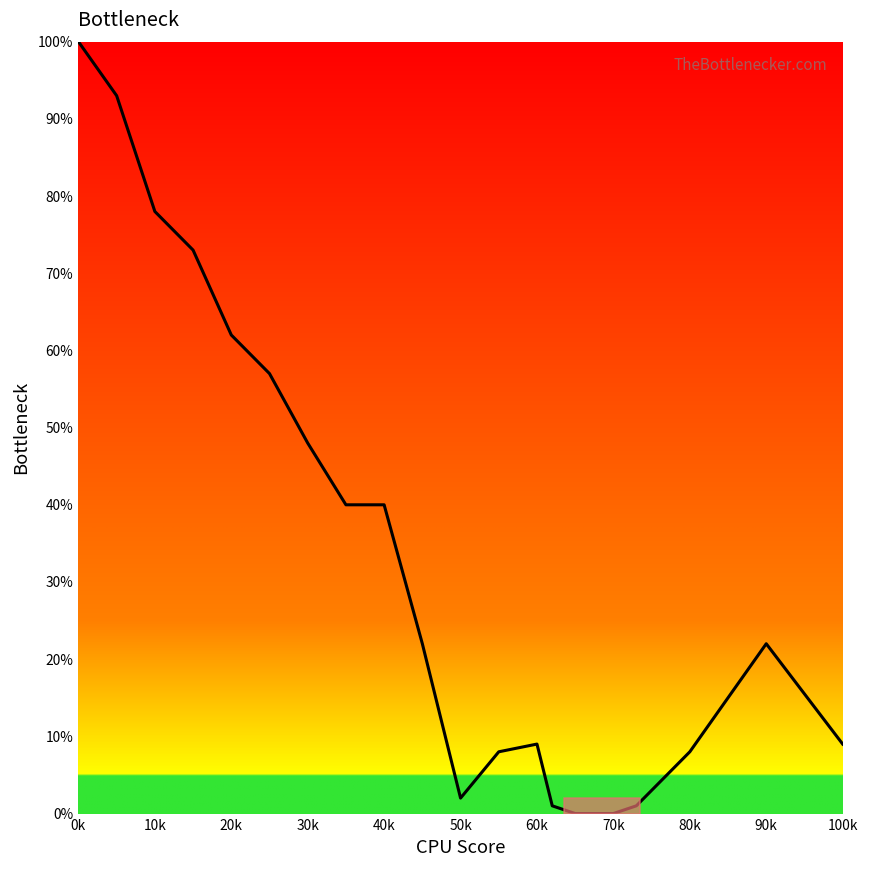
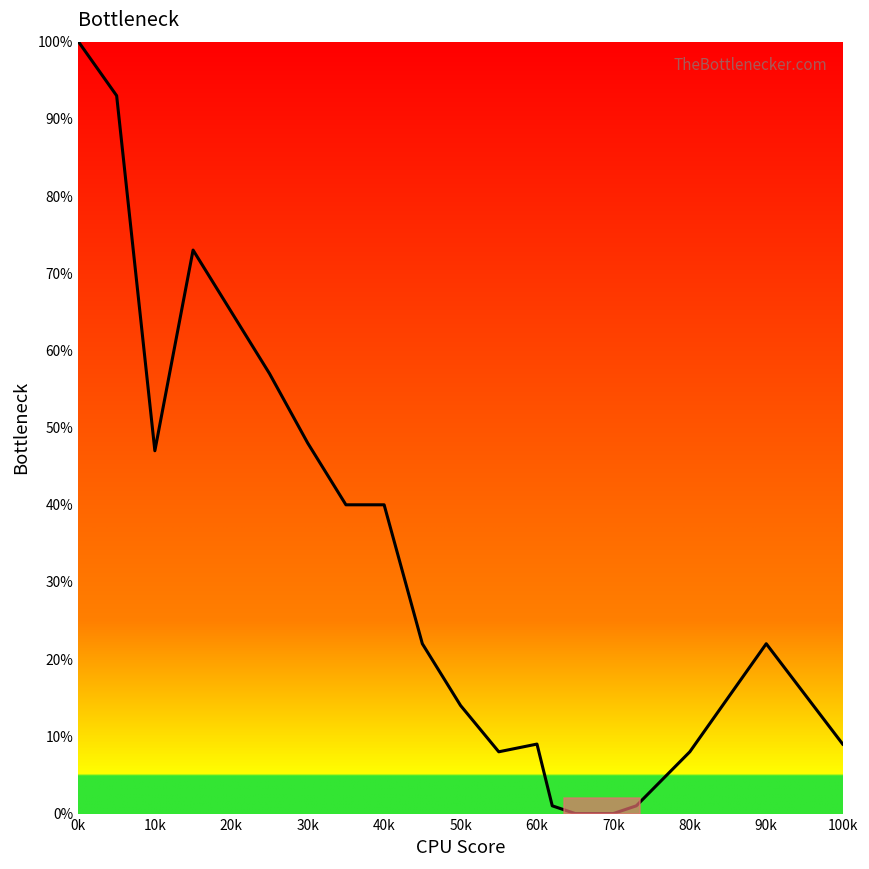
  {
    "0k": "100%",
-   "10k": "78%",
-   "20k": "62%",
+   "10k": "47%",
+   "20k": "65%",
    "30k": "48%",
    "40k": "40%",
-   "50k": "2%",
+   "50k": "14%",
    "60k": "9%",
    "80k": "8%",
    "90k": "22%",
    "100k": "9%"
  }
